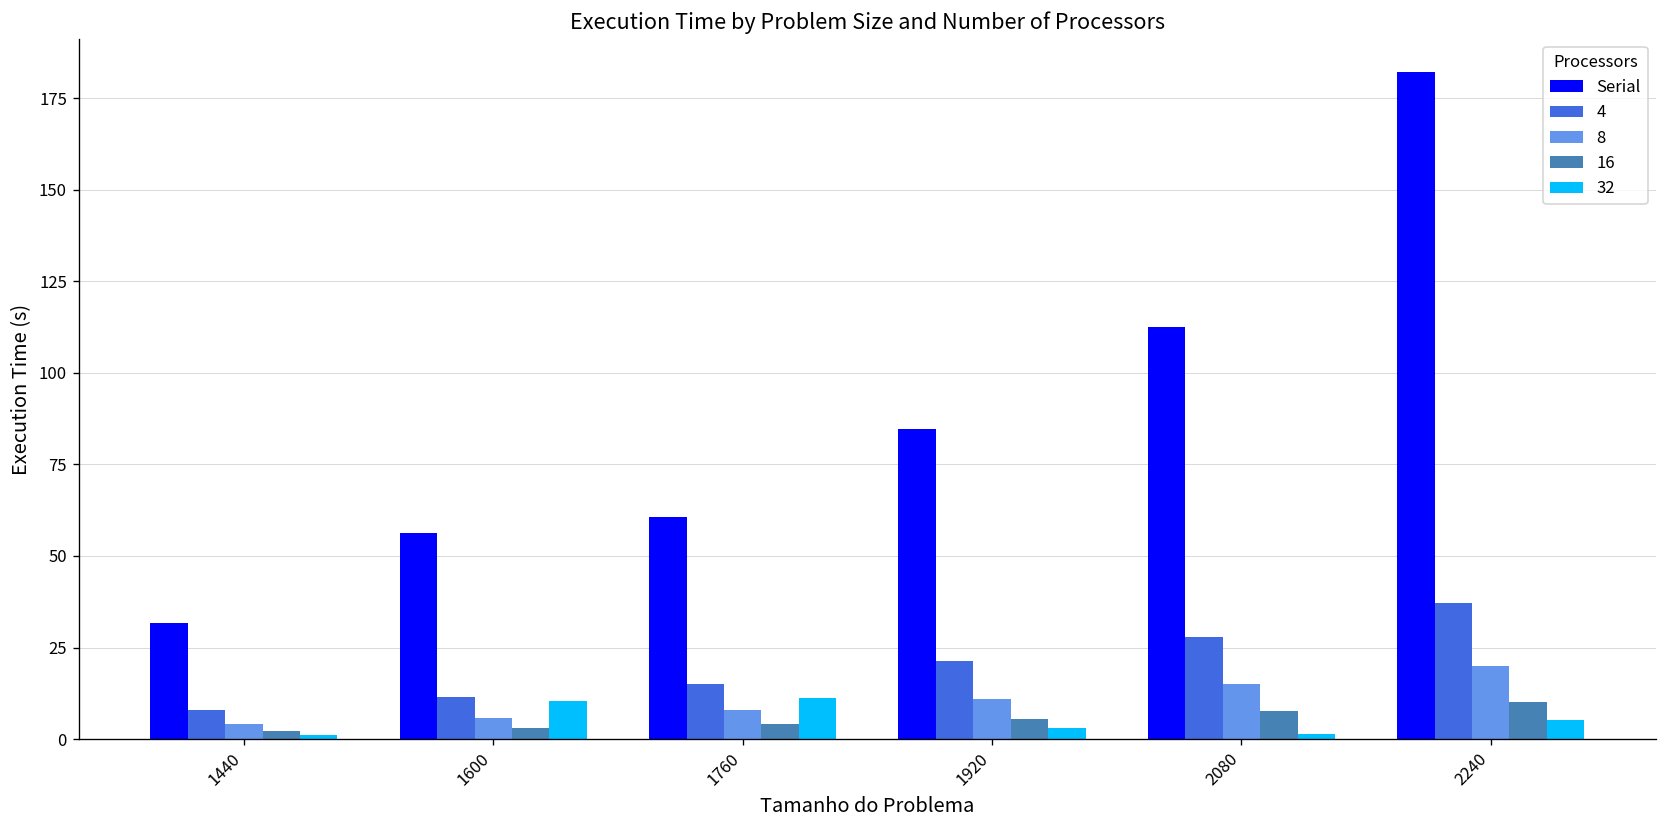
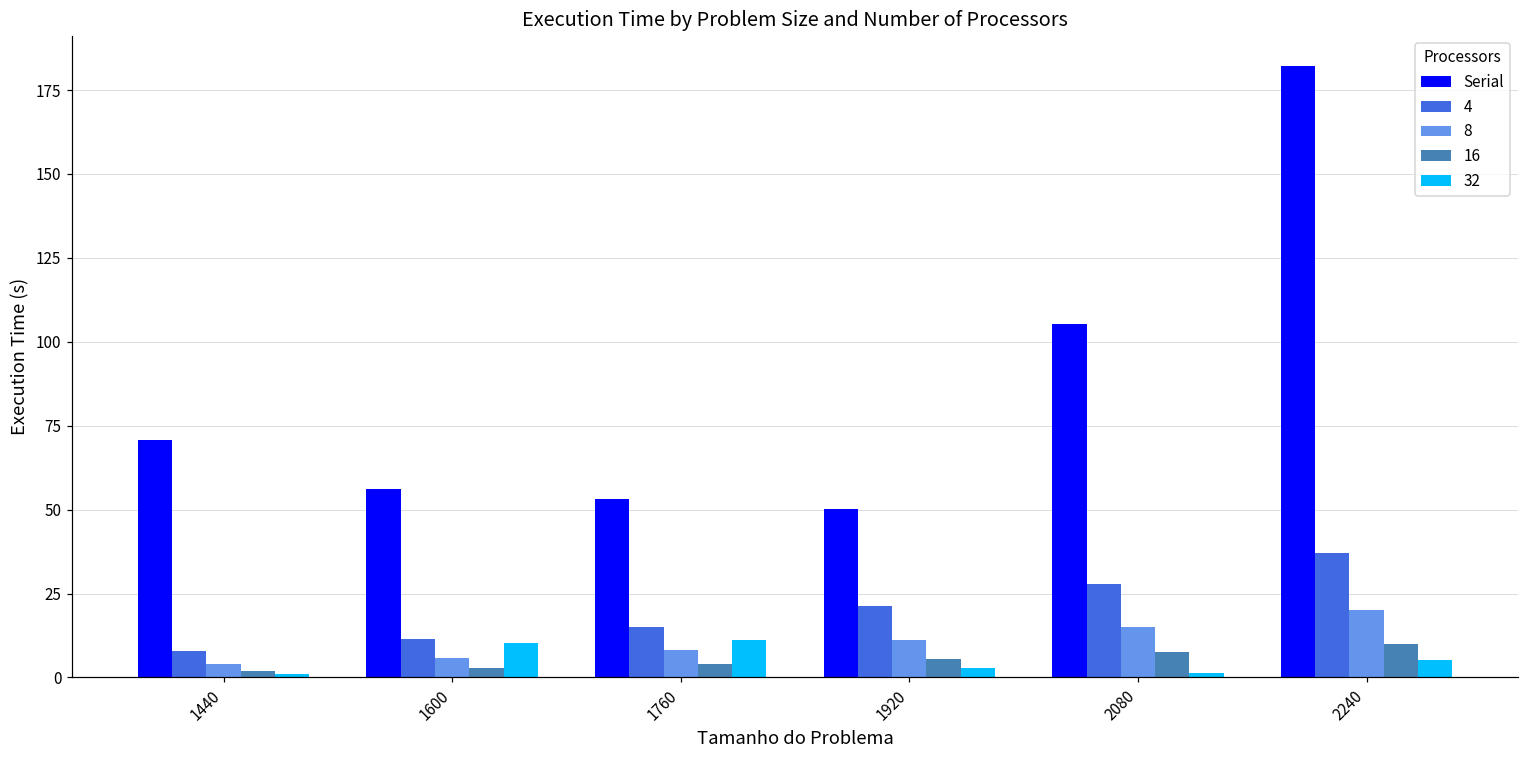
  {
    "Serial": {
-     "1440": 32,
+     "1440": 71,
      "1600": 56,
-     "1760": 61,
-     "1920": 85,
-     "2080": 113,
+     "1760": 53,
+     "1920": 50,
+     "2080": 105,
      "2240": 182
    },
    "32": {
      "1440": 1,
      "1600": 10,
      "1760": 11,
      "1920": 3,
      "2080": 1,
      "2240": 5
    }
  }
